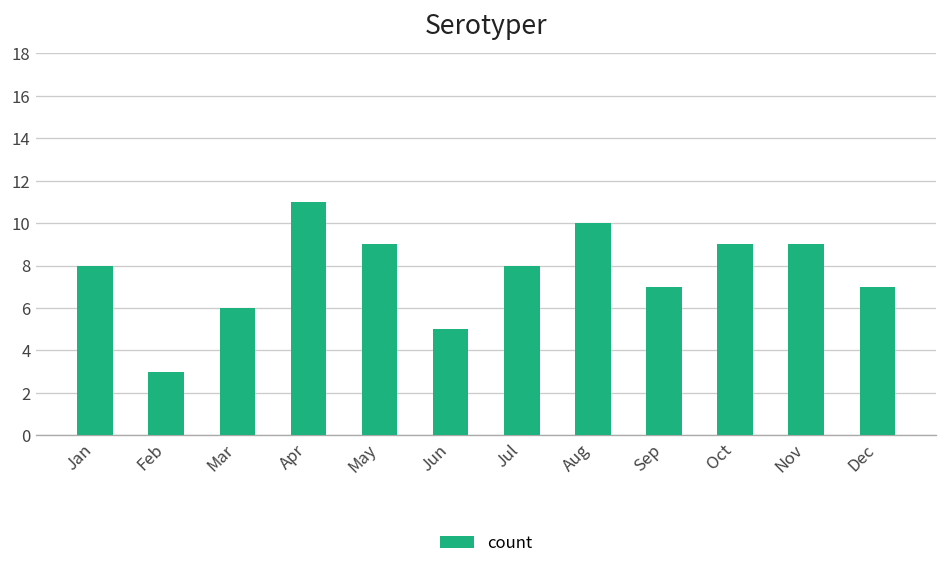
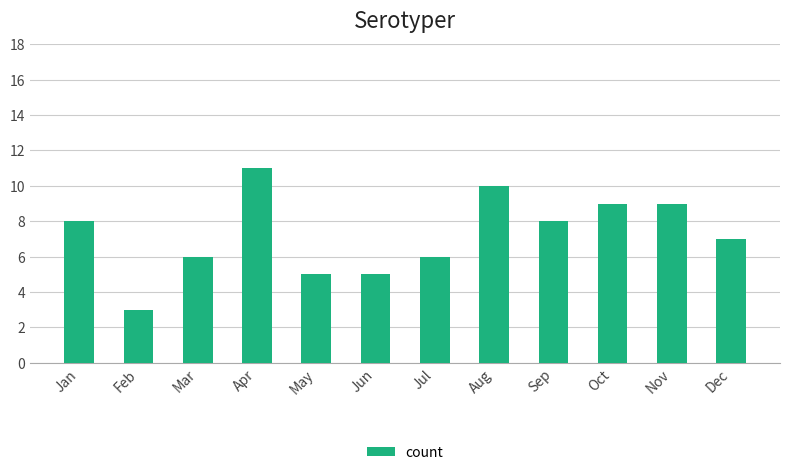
  {
    "Jan": 8,
    "Feb": 3,
    "Mar": 6,
    "Apr": 11,
-   "May": 9,
+   "May": 5,
    "Jun": 5,
-   "Jul": 8,
+   "Jul": 6,
    "Aug": 10,
-   "Sep": 7,
+   "Sep": 8,
    "Oct": 9,
    "Nov": 9,
    "Dec": 7
  }
